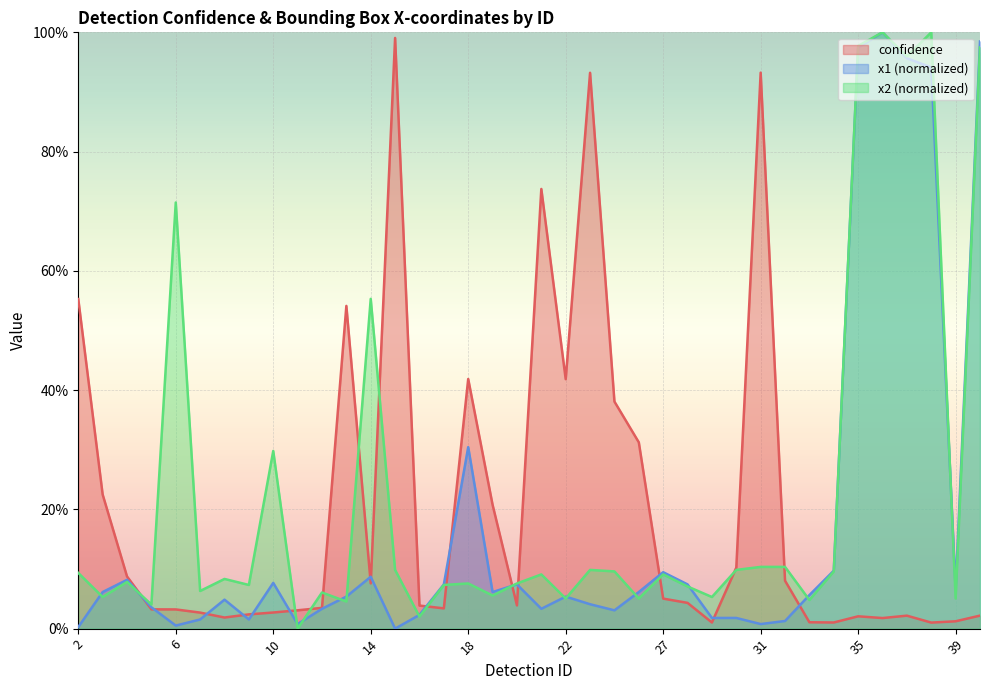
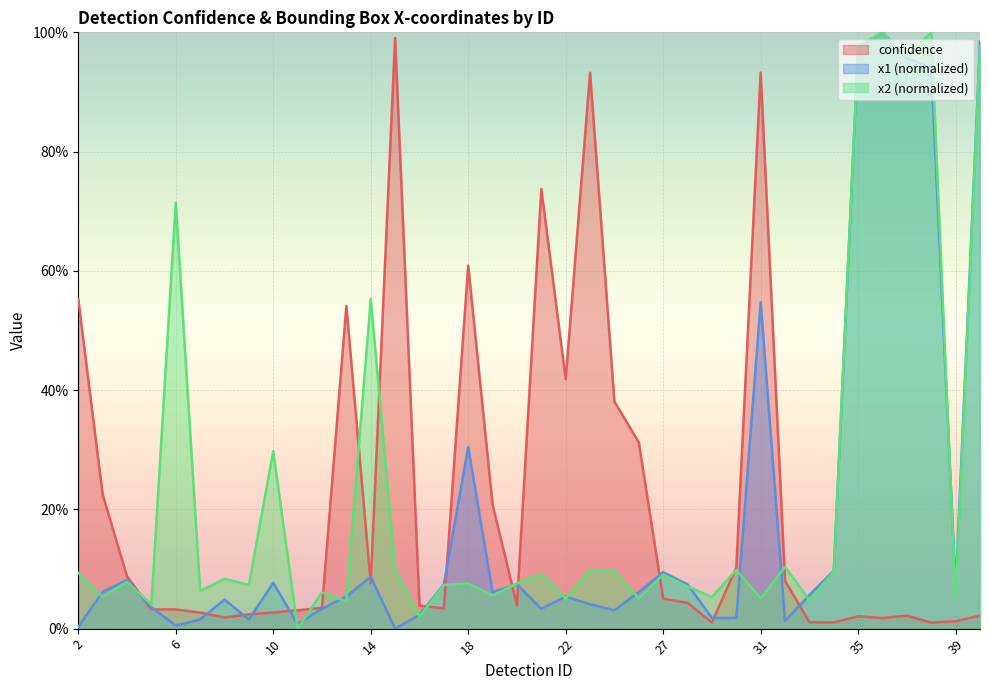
  {
    "confidence": {
      "2": "55%",
      "6": "3%",
      "10": "3%",
      "14": "8%",
-     "18": "42%",
+     "18": "61%",
      "22": "42%",
      "27": "5%",
      "31": "93%",
      "35": "2%",
      "39": "1%"
    },
    "x1 (normalized)": {
      "2": "0%",
      "6": "1%",
      "10": "8%",
      "14": "9%",
      "18": "30%",
-     "31": "1%",
+     "31": "55%",
      "39": "7%"
    },
    "x2 (normalized)": {
      "2": "9%",
      "6": "71%",
      "10": "30%",
      "14": "55%",
      "18": "8%",
-     "31": "10%",
+     "31": "5%",
      "39": "5%"
    }
  }
